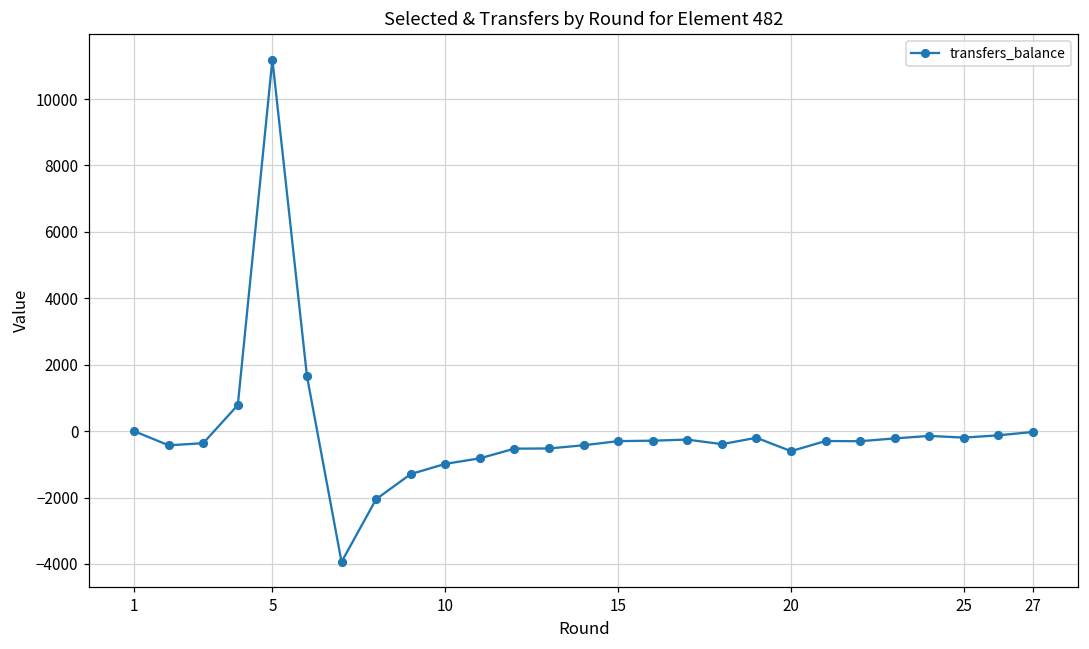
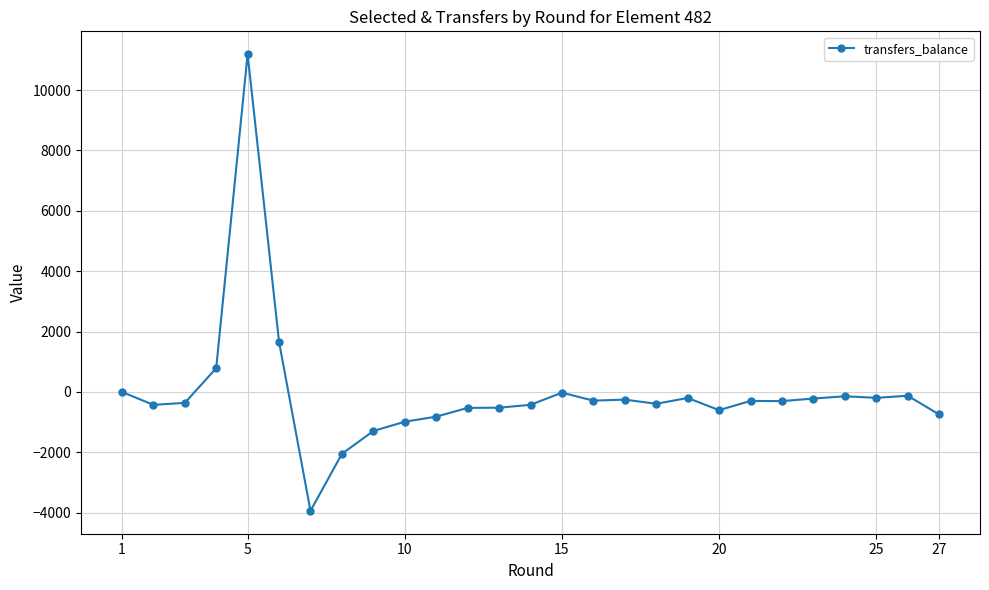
  {
    "1": 0,
    "5": 11200,
    "10": -1000,
-   "15": -300,
+   "15": 0,
    "20": -600,
    "25": -200,
-   "27": 0
+   "27": -700
  }
